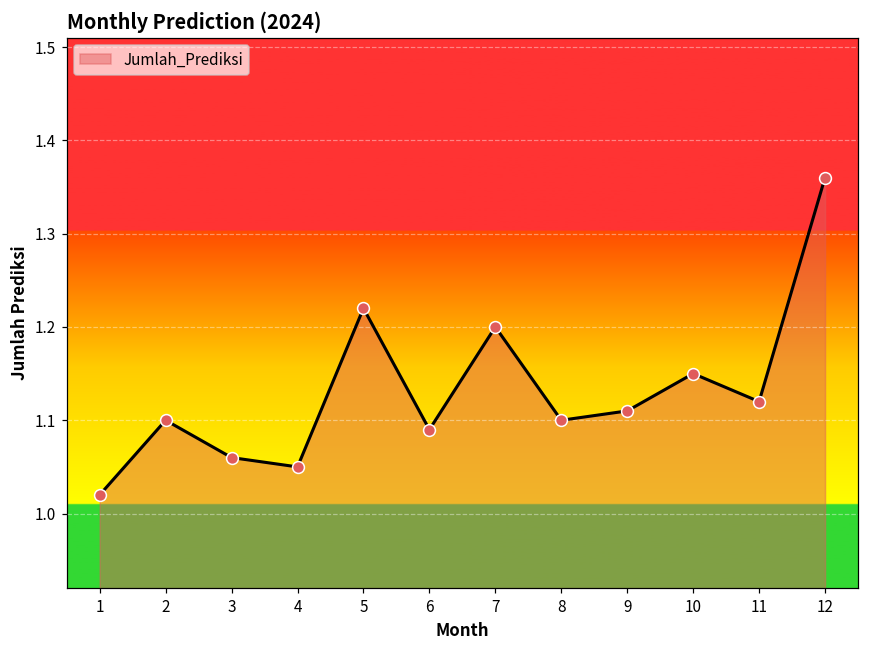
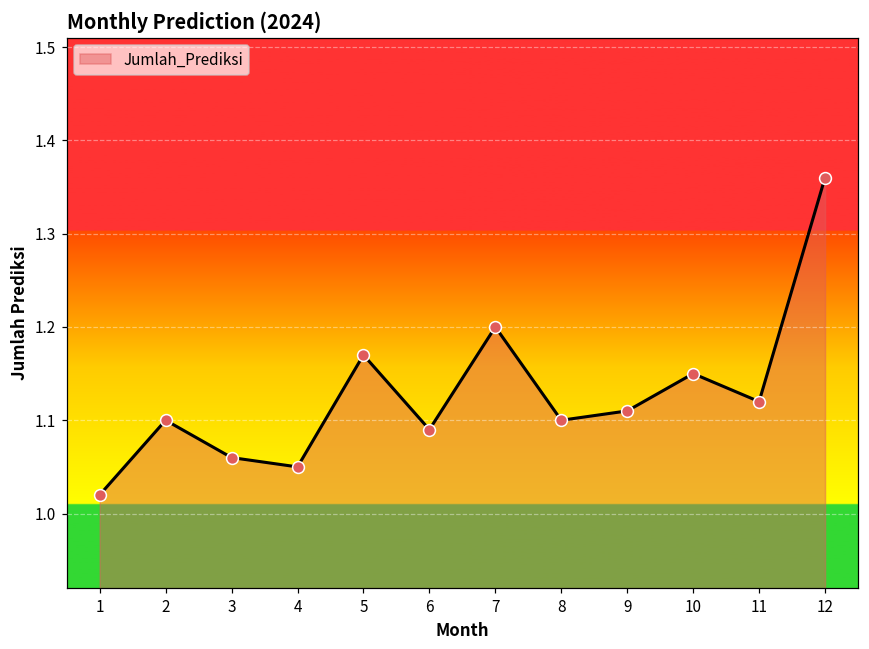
  {
    "1": 1.02,
    "2": 1.10,
    "3": 1.06,
    "4": 1.05,
-   "5": 1.22,
+   "5": 1.17,
    "6": 1.09,
    "7": 1.20,
    "8": 1.10,
    "9": 1.11,
    "10": 1.15,
    "11": 1.12,
    "12": 1.36
  }
